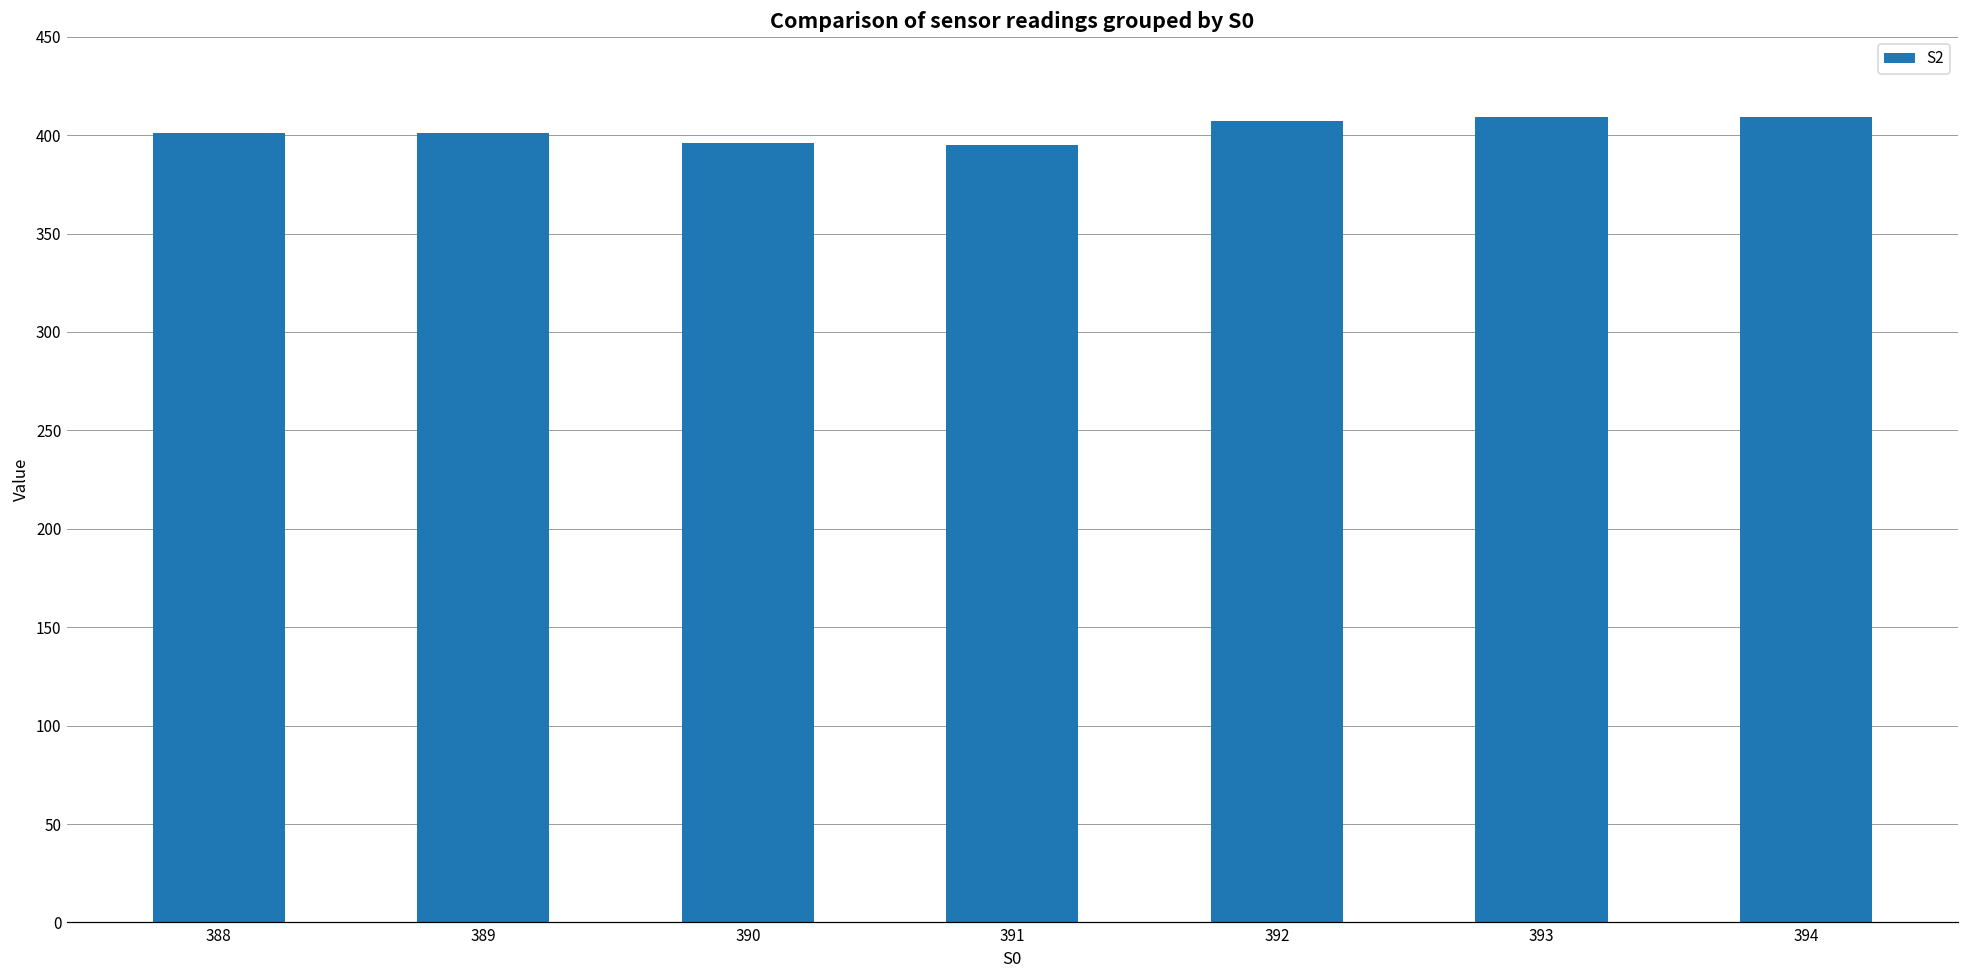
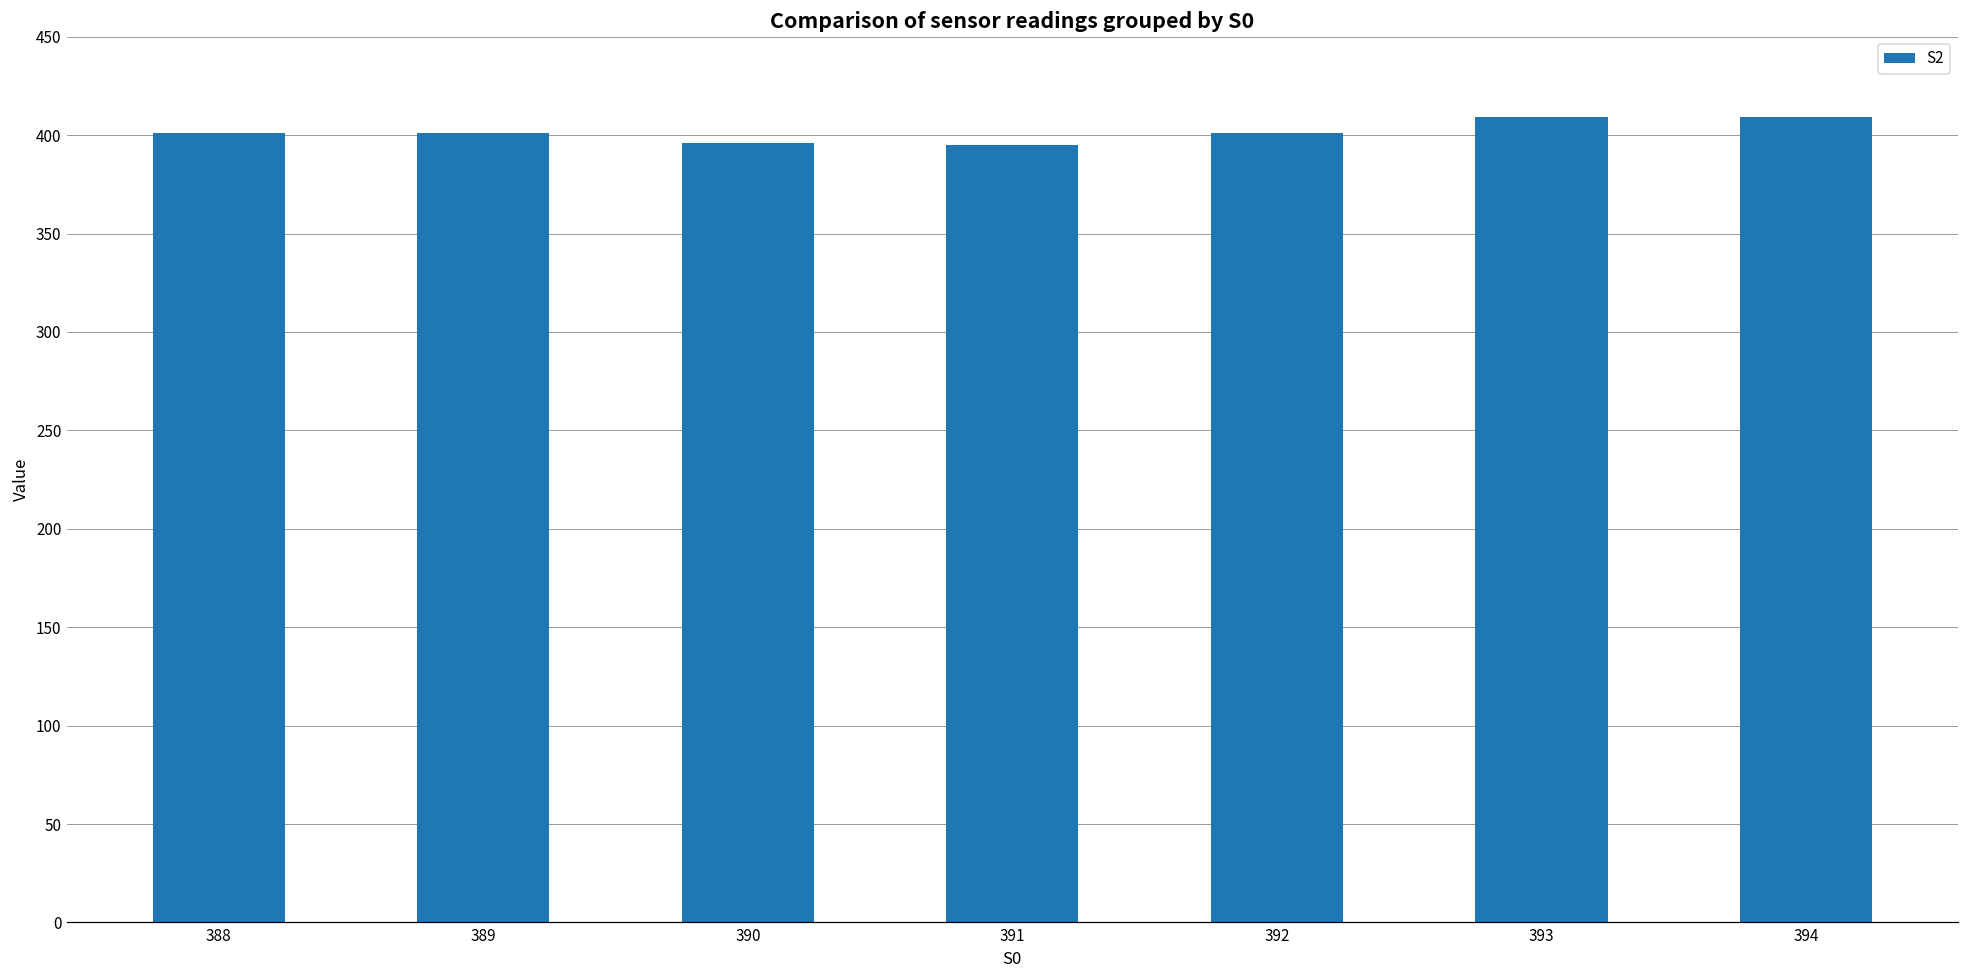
  {
    "388": 401,
    "389": 401,
    "390": 396,
    "391": 395,
-   "392": 407,
+   "392": 401,
    "393": 409,
    "394": 409
  }
